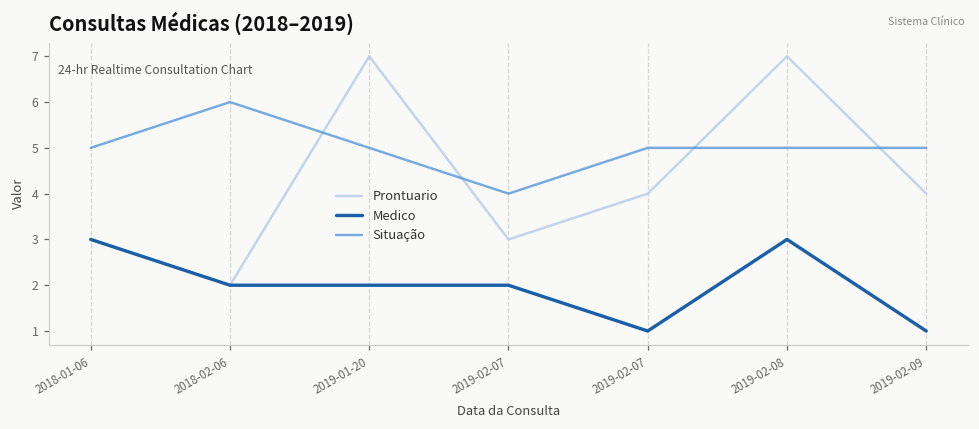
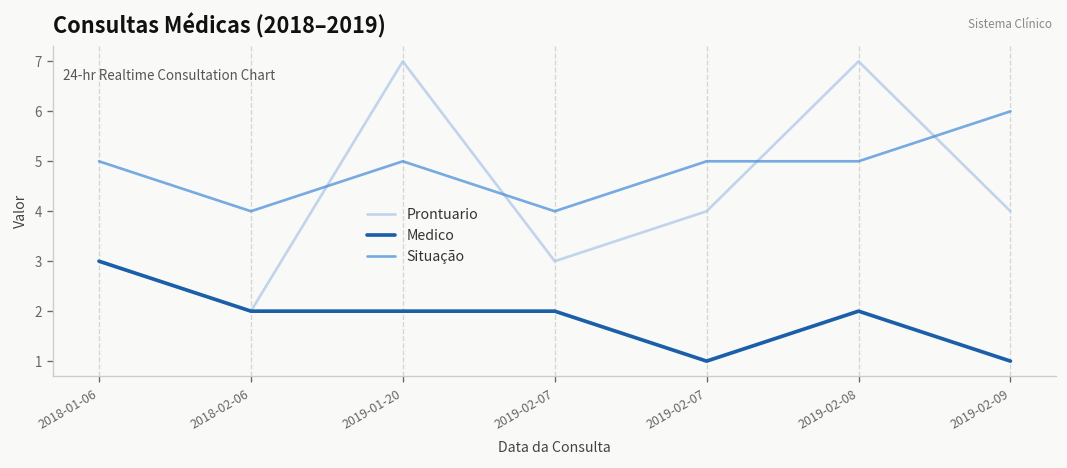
  {
    "Prontuario": {
      "2019-01-20": 7,
      "2019-02-08": 7,
      "2019-02-09": 4
    },
    "Medico": {
      "2019-01-20": 2,
-     "2019-02-08": 3,
+     "2019-02-08": 2,
      "2019-02-09": 1
    },
    "Situação": {
      "2018-01-06": 5,
-     "2018-02-06": 6,
+     "2018-02-06": 4,
      "2019-01-20": 5,
      "2019-02-08": 5,
-     "2019-02-09": 5
+     "2019-02-09": 6
    }
  }
